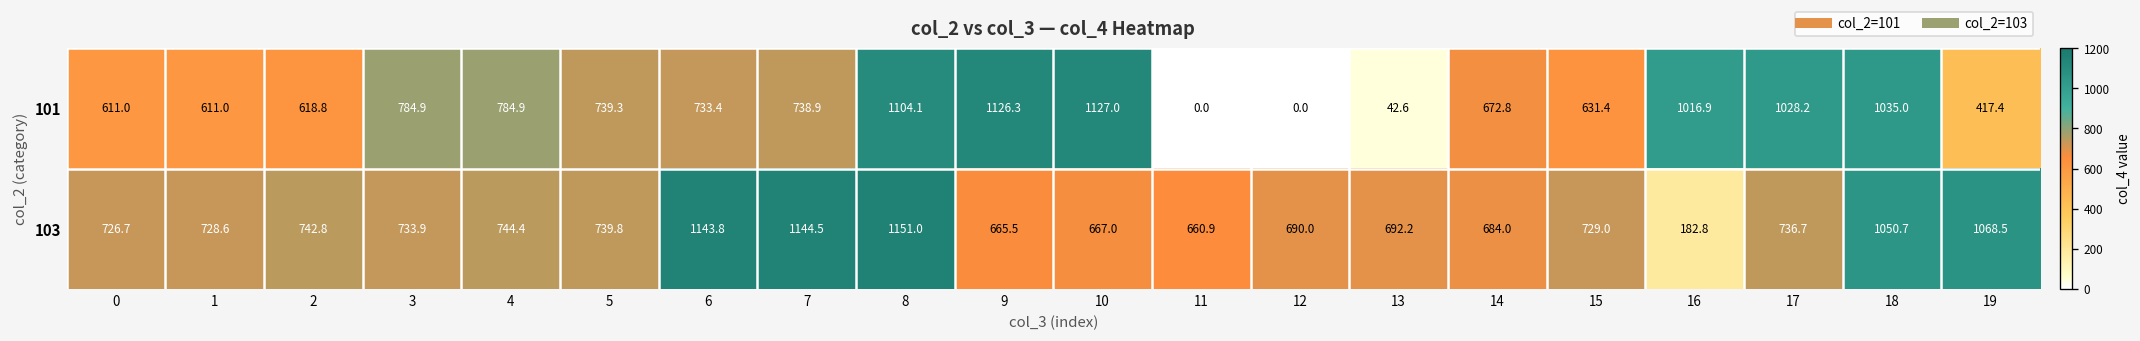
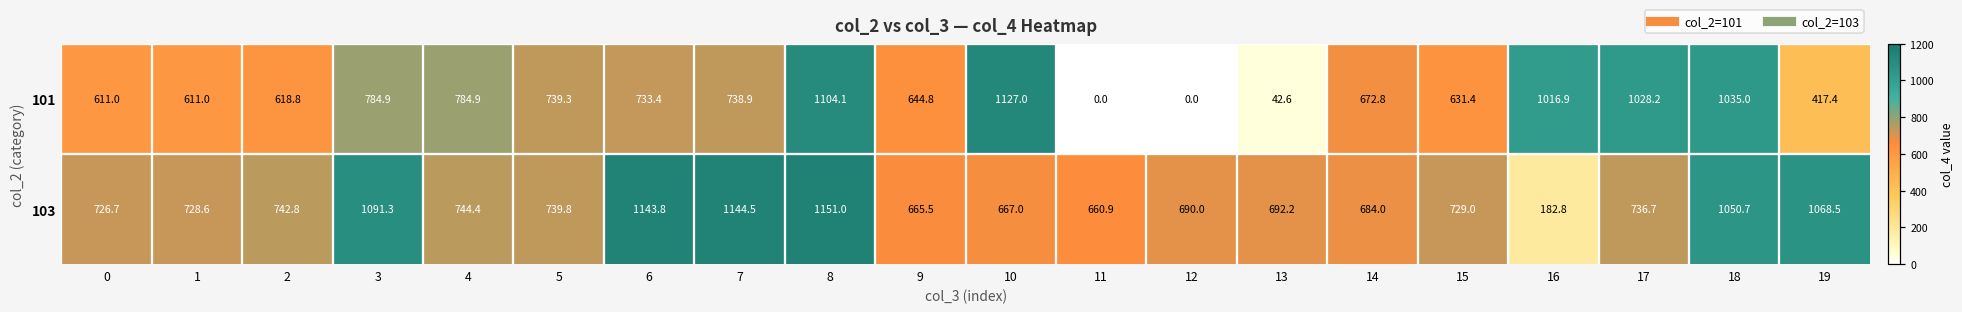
  {
    "101": {
      "0": 611.0,
      "1": 611.0,
      "2": 618.8,
      "3": 784.9,
      "4": 784.9,
      "5": 739.3,
      "6": 733.4,
      "7": 738.9,
      "8": 1104.1,
-     "9": 1126.3,
+     "9": 644.8,
      "10": 1127.0,
      "11": 0.0,
      "12": 0.0,
      "13": 42.6,
      "14": 672.8,
      "15": 631.4,
      "16": 1016.9,
      "17": 1028.2,
      "18": 1035.0,
      "19": 417.4
    },
    "103": {
      "0": 726.7,
      "1": 728.6,
      "2": 742.8,
-     "3": 733.9,
+     "3": 1091.3,
      "4": 744.4,
      "5": 739.8,
      "6": 1143.8,
      "7": 1144.5,
      "8": 1151.0,
      "9": 665.5,
      "10": 667.0,
      "11": 660.9,
      "12": 690.0,
      "13": 692.2,
      "14": 684.0,
      "15": 729.0,
      "16": 182.8,
      "17": 736.7,
      "18": 1050.7,
      "19": 1068.5
    }
  }
